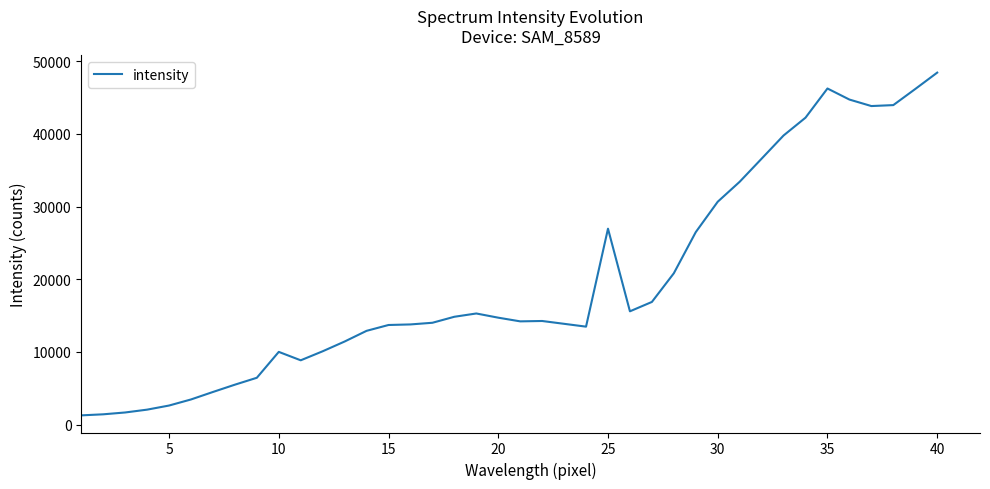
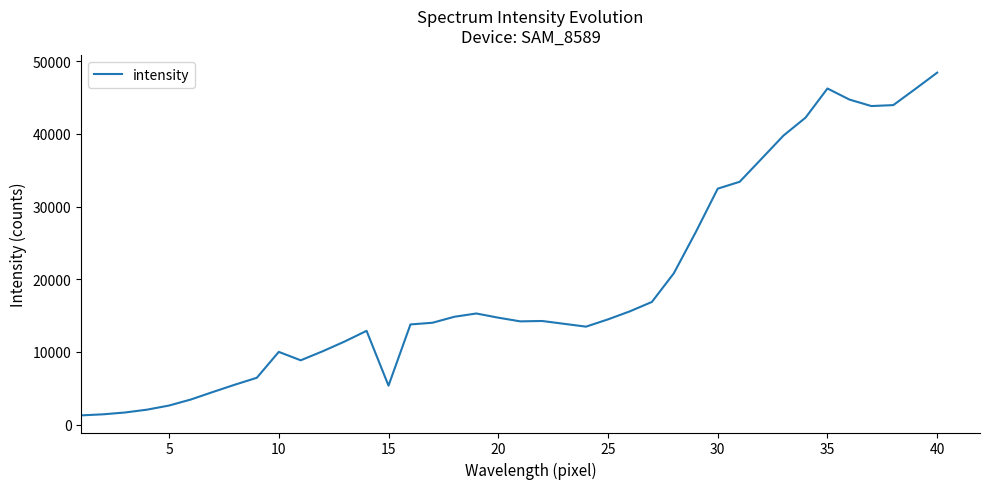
  {
    "5": 3000,
    "10": 10000,
-   "15": 14000,
+   "15": 5000,
    "20": 15000,
-   "25": 27000,
-   "30": 31000,
+   "25": 14000,
+   "30": 32000,
    "35": 46000,
    "40": 48000
  }
